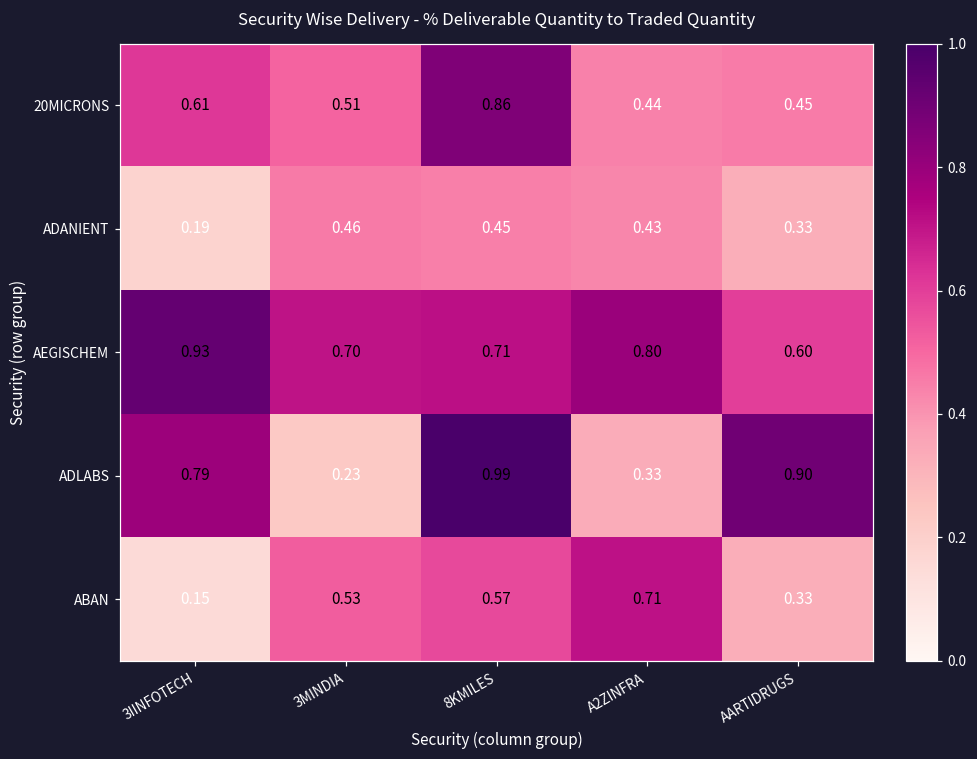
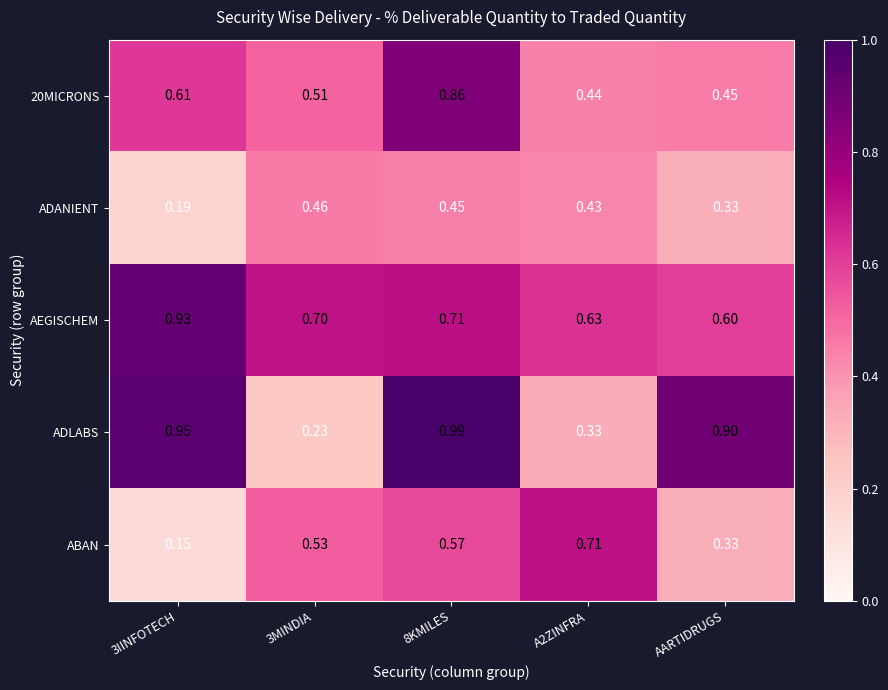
  {
    "20MICRONS": {
      "3IINFOTECH": 0.61,
      "3MINDIA": 0.51,
      "8KMILES": 0.86,
      "A2ZINFRA": 0.44,
      "AARTIDRUGS": 0.45
    },
    "ADANIENT": {
      "3IINFOTECH": 0.19,
      "3MINDIA": 0.46,
      "8KMILES": 0.45,
      "A2ZINFRA": 0.43,
      "AARTIDRUGS": 0.33
    },
    "AEGISCHEM": {
      "3IINFOTECH": 0.93,
      "3MINDIA": 0.70,
      "8KMILES": 0.71,
-     "A2ZINFRA": 0.80,
+     "A2ZINFRA": 0.63,
      "AARTIDRUGS": 0.60
    },
    "ADLABS": {
-     "3IINFOTECH": 0.79,
+     "3IINFOTECH": 0.95,
      "3MINDIA": 0.23,
      "8KMILES": 0.99,
      "A2ZINFRA": 0.33,
      "AARTIDRUGS": 0.90
    },
    "ABAN": {
      "3MINDIA": 0.53,
      "8KMILES": 0.57,
      "A2ZINFRA": 0.71,
      "AARTIDRUGS": 0.33
    }
  }
